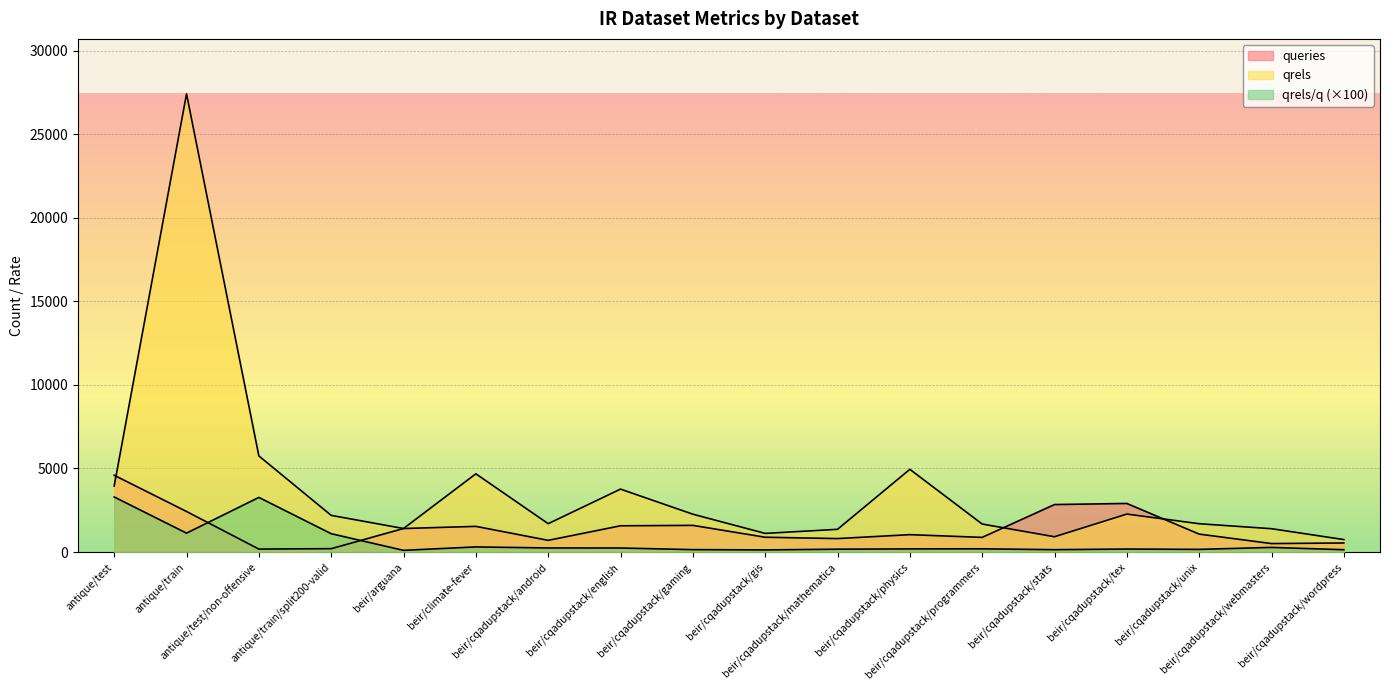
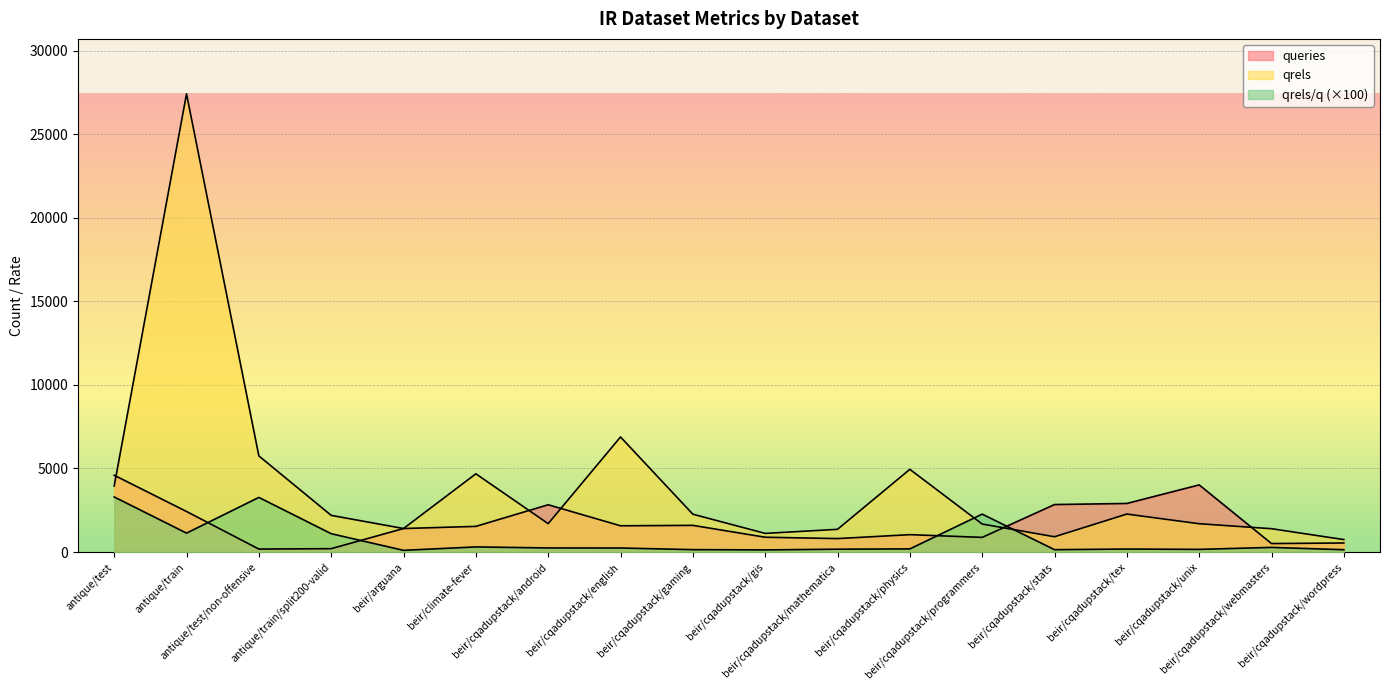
  {
    "queries": {
      "antique/test": 4600,
      "antique/train": 2400,
      "antique/test/non-offensive": 200,
      "antique/train/split200-valid": 200,
      "beir/climate-fever": 1500,
-     "beir/cqadupstack/android": 700,
+     "beir/cqadupstack/android": 2800,
      "beir/cqadupstack/english": 1600,
      "beir/cqadupstack/gaming": 1600,
      "beir/cqadupstack/gis": 900,
      "beir/cqadupstack/mathematica": 800,
      "beir/cqadupstack/physics": 1000,
      "beir/cqadupstack/programmers": 900,
      "beir/cqadupstack/stats": 2800,
      "beir/cqadupstack/tex": 2900,
-     "beir/cqadupstack/unix": 1100,
+     "beir/cqadupstack/unix": 4000,
      "beir/cqadupstack/webmasters": 500,
      "beir/cqadupstack/wordpress": 500
    },
    "qrels": {
      "antique/test": 4000,
      "antique/train": 27400,
      "antique/test/non-offensive": 5800,
      "antique/train/split200-valid": 2200,
      "beir/climate-fever": 4700,
      "beir/cqadupstack/android": 1700,
-     "beir/cqadupstack/english": 3800,
+     "beir/cqadupstack/english": 6900,
      "beir/cqadupstack/gaming": 2300,
      "beir/cqadupstack/gis": 1100,
      "beir/cqadupstack/mathematica": 1400,
      "beir/cqadupstack/physics": 4900,
      "beir/cqadupstack/programmers": 1700,
      "beir/cqadupstack/stats": 900,
      "beir/cqadupstack/tex": 2300,
      "beir/cqadupstack/unix": 1700,
      "beir/cqadupstack/webmasters": 1400,
      "beir/cqadupstack/wordpress": 700
    },
    "qrels/q (×100)": {
      "antique/test": 3300,
      "antique/train": 1100,
      "antique/test/non-offensive": 3300,
      "antique/train/split200-valid": 1100,
      "beir/arguana": 100,
      "beir/climate-fever": 300,
      "beir/cqadupstack/android": 200,
      "beir/cqadupstack/english": 200,
      "beir/cqadupstack/gaming": 100,
      "beir/cqadupstack/gis": 100,
      "beir/cqadupstack/mathematica": 200,
      "beir/cqadupstack/physics": 200,
-     "beir/cqadupstack/programmers": 200,
+     "beir/cqadupstack/programmers": 2300,
      "beir/cqadupstack/stats": 100,
      "beir/cqadupstack/tex": 200,
      "beir/cqadupstack/unix": 200,
      "beir/cqadupstack/webmasters": 300,
      "beir/cqadupstack/wordpress": 100
    }
  }
